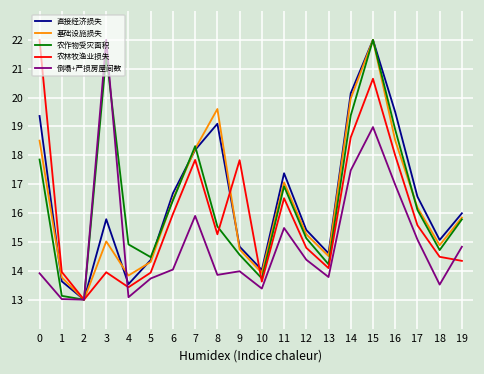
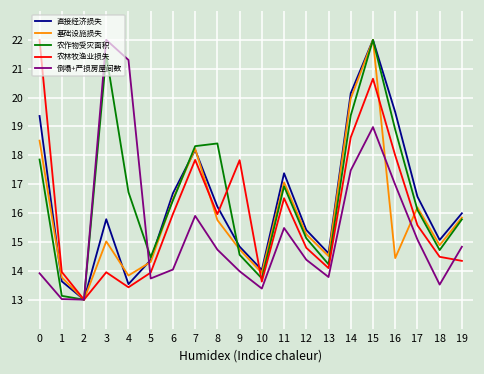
  {
    "直接经济损失": {
      "0": 19.4,
      "1": 13.6,
      "3": 15.8,
      "4": 13.5,
      "6": 16.7,
-     "8": 19.1,
+     "8": 16.2,
      "10": 14.0,
      "11": 17.4,
      "12": 15.4,
      "14": 20.2,
      "16": 19.5,
      "17": 16.6,
      "18": 15.1,
      "19": 16.0
    },
    "基础设施损失": {
      "0": 18.5,
      "1": 13.8,
      "3": 15.0,
      "4": 13.8,
-     "8": 19.6,
+     "8": 15.8,
      "10": 13.9,
      "11": 17.1,
      "12": 15.3,
      "14": 20.0,
-     "16": 18.5,
+     "16": 14.4,
      "18": 14.9
    },
    "农作物受灾面积": {
      "0": 17.9,
      "1": 13.1,
-     "4": 14.9,
-     "8": 15.5,
+     "4": 16.7,
+     "8": 18.4,
      "9": 14.6,
      "10": 13.7,
      "11": 16.9,
      "12": 15.1,
      "13": 14.2,
      "14": 19.4,
      "16": 18.9,
      "18": 14.7
    },
    "农林牧渔业损失": {
      "1": 14.0,
      "3": 13.9,
      "4": 13.4,
      "5": 13.9,
      "6": 16.0,
      "7": 17.8,
-     "8": 15.3,
+     "8": 16.0,
      "9": 17.8,
      "10": 13.6,
      "11": 16.5,
      "12": 14.8,
      "13": 14.1,
      "14": 18.6,
      "15": 20.7,
      "16": 18.0,
      "17": 15.6,
      "18": 14.5,
      "19": 14.3
    },
    "倒塌+严损房屋间数": {
      "0": 13.9,
      "1": 13.0,
-     "4": 13.1,
+     "4": 21.3,
      "5": 13.7,
      "6": 14.0,
      "7": 15.9,
-     "8": 13.9,
+     "8": 14.7,
      "9": 14.0,
      "10": 13.4,
      "11": 15.5,
      "12": 14.4,
      "13": 13.8,
      "14": 17.5,
      "15": 19.0,
      "16": 17.0,
      "17": 15.1,
      "18": 13.5,
      "19": 14.8
    }
  }
